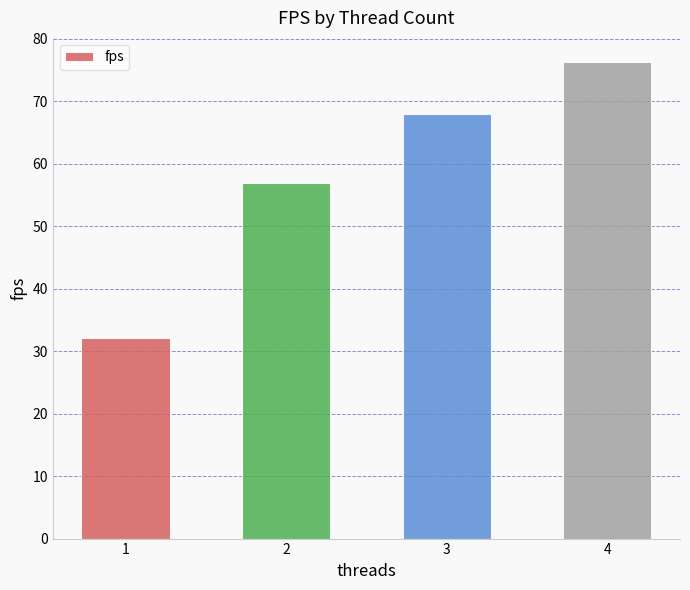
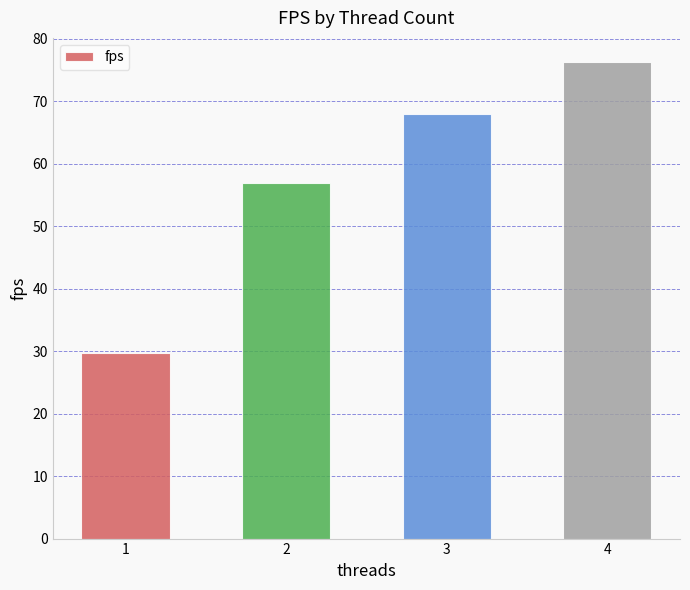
  {
-   "1": 32,
+   "1": 30,
    "2": 57,
    "3": 68,
    "4": 76
  }
